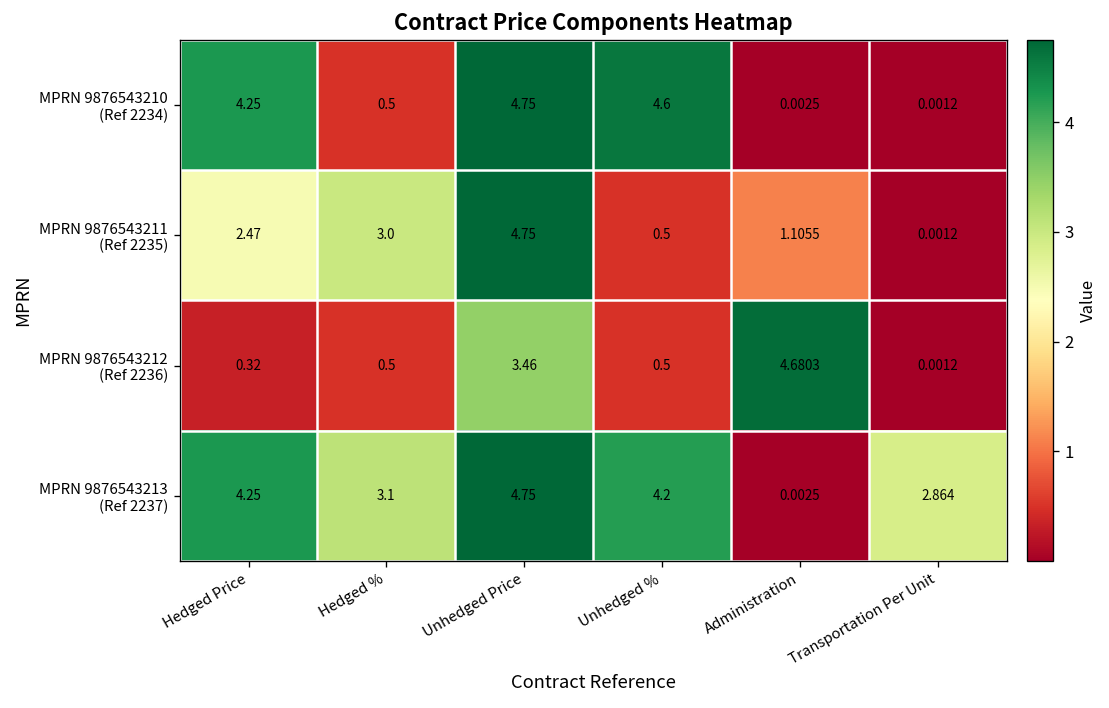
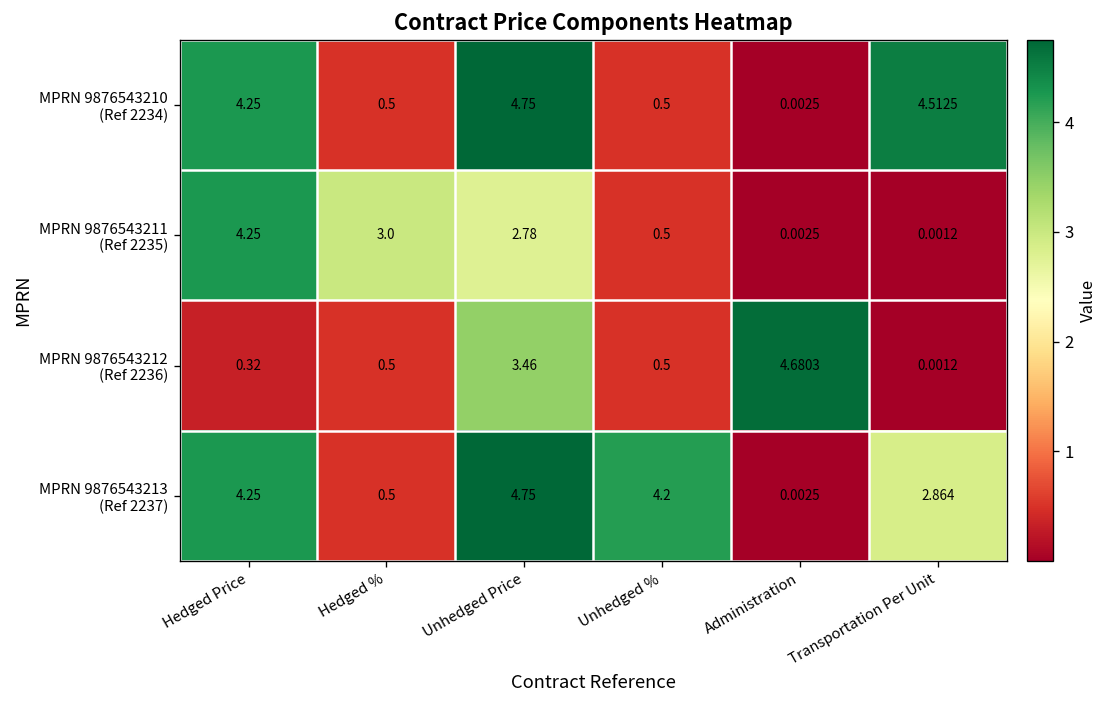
  {
    "MPRN 9876543210 (Ref 2234)": {
      "Hedged Price": 4.25,
      "Hedged %": 0.5,
      "Unhedged Price": 4.75,
-     "Unhedged %": 4.6,
+     "Unhedged %": 0.5,
      "Administration": 0.0025,
-     "Transportation Per Unit": 0.0012
+     "Transportation Per Unit": 4.5125
    },
    "MPRN 9876543211 (Ref 2235)": {
-     "Hedged Price": 2.47,
+     "Hedged Price": 4.25,
      "Hedged %": 3.0,
-     "Unhedged Price": 4.75,
+     "Unhedged Price": 2.78,
      "Unhedged %": 0.5,
-     "Administration": 1.1055,
+     "Administration": 0.0025,
      "Transportation Per Unit": 0.0012
    },
    "MPRN 9876543212 (Ref 2236)": {
      "Hedged Price": 0.32,
      "Hedged %": 0.5,
      "Unhedged Price": 3.46,
      "Unhedged %": 0.5,
      "Administration": 4.6803,
      "Transportation Per Unit": 0.0012
    },
    "MPRN 9876543213 (Ref 2237)": {
      "Hedged Price": 4.25,
-     "Hedged %": 3.1,
+     "Hedged %": 0.5,
      "Unhedged Price": 4.75,
      "Unhedged %": 4.2,
      "Administration": 0.0025,
      "Transportation Per Unit": 2.864
    }
  }
